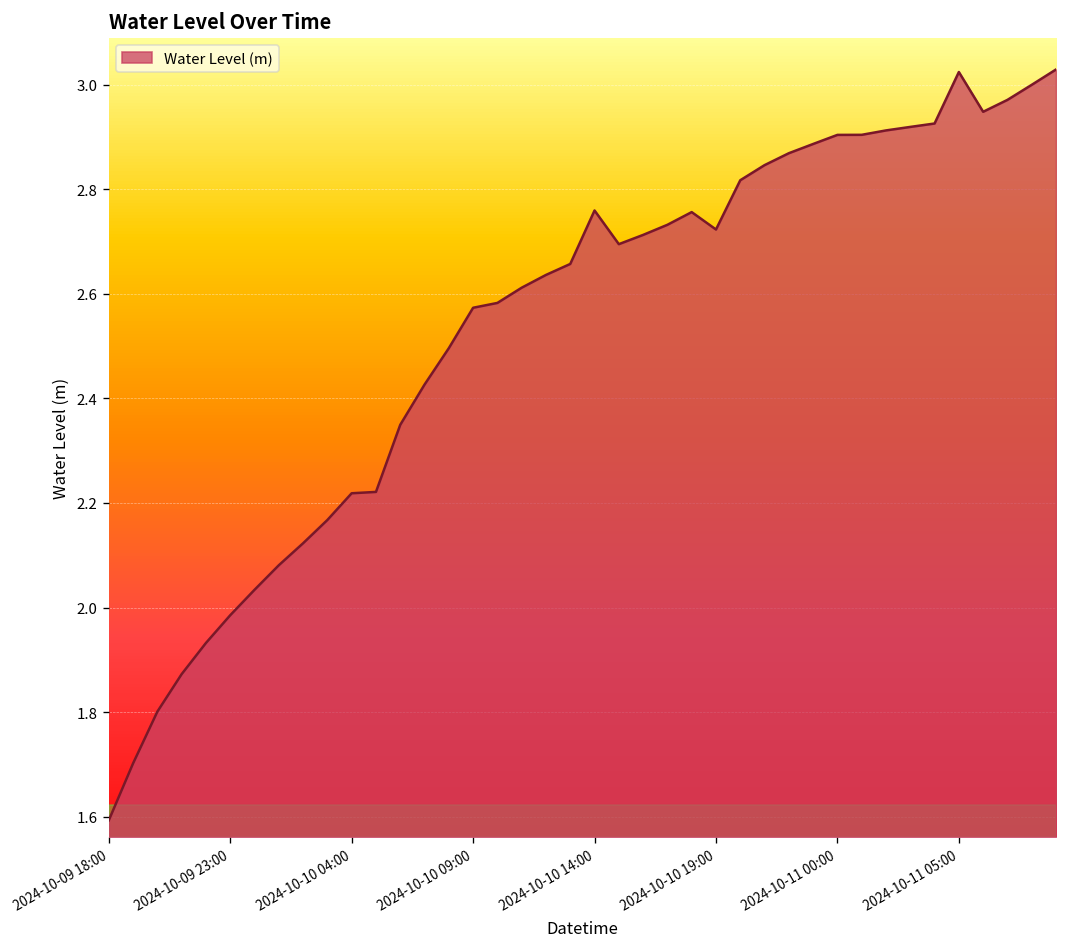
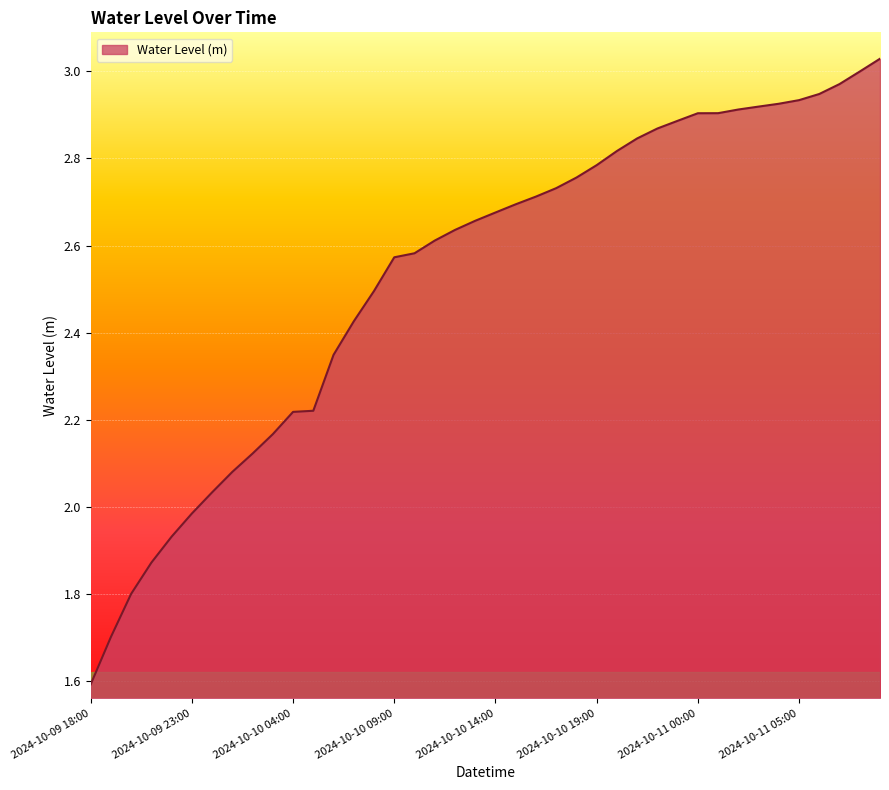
  {
    "2024-10-09 23:00": 1.99,
    "2024-10-10 04:00": 2.22,
    "2024-10-10 09:00": 2.57,
-   "2024-10-10 14:00": 2.76,
-   "2024-10-10 19:00": 2.72,
+   "2024-10-10 14:00": 2.68,
+   "2024-10-10 19:00": 2.78,
    "2024-10-11 00:00": 2.90,
-   "2024-10-11 05:00": 3.02
+   "2024-10-11 05:00": 2.93
  }
